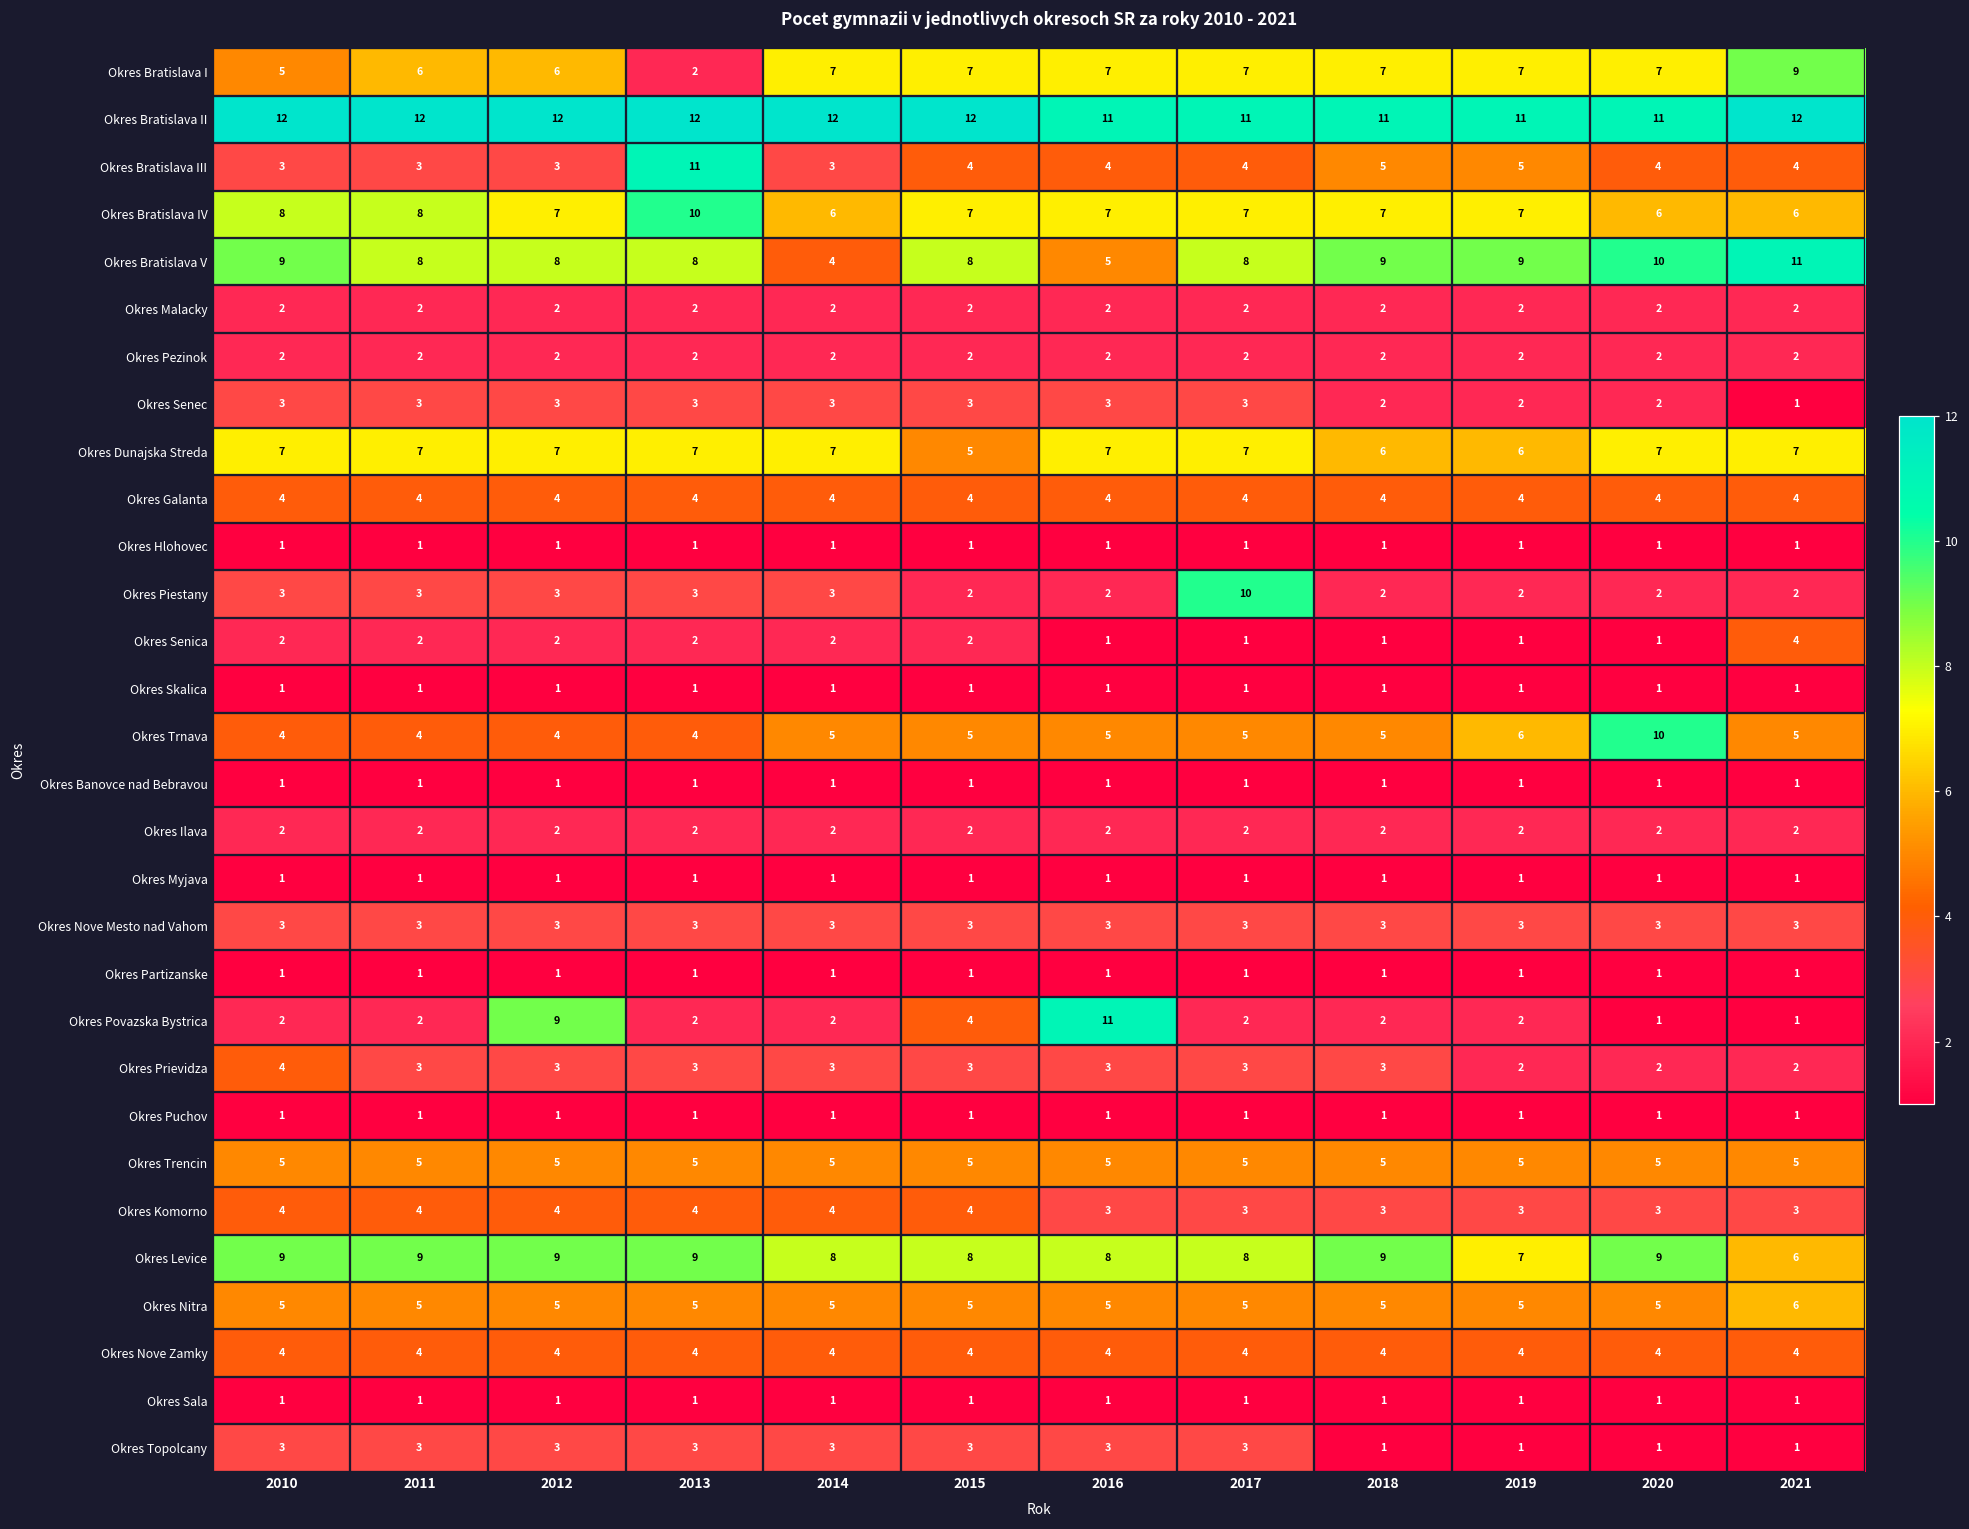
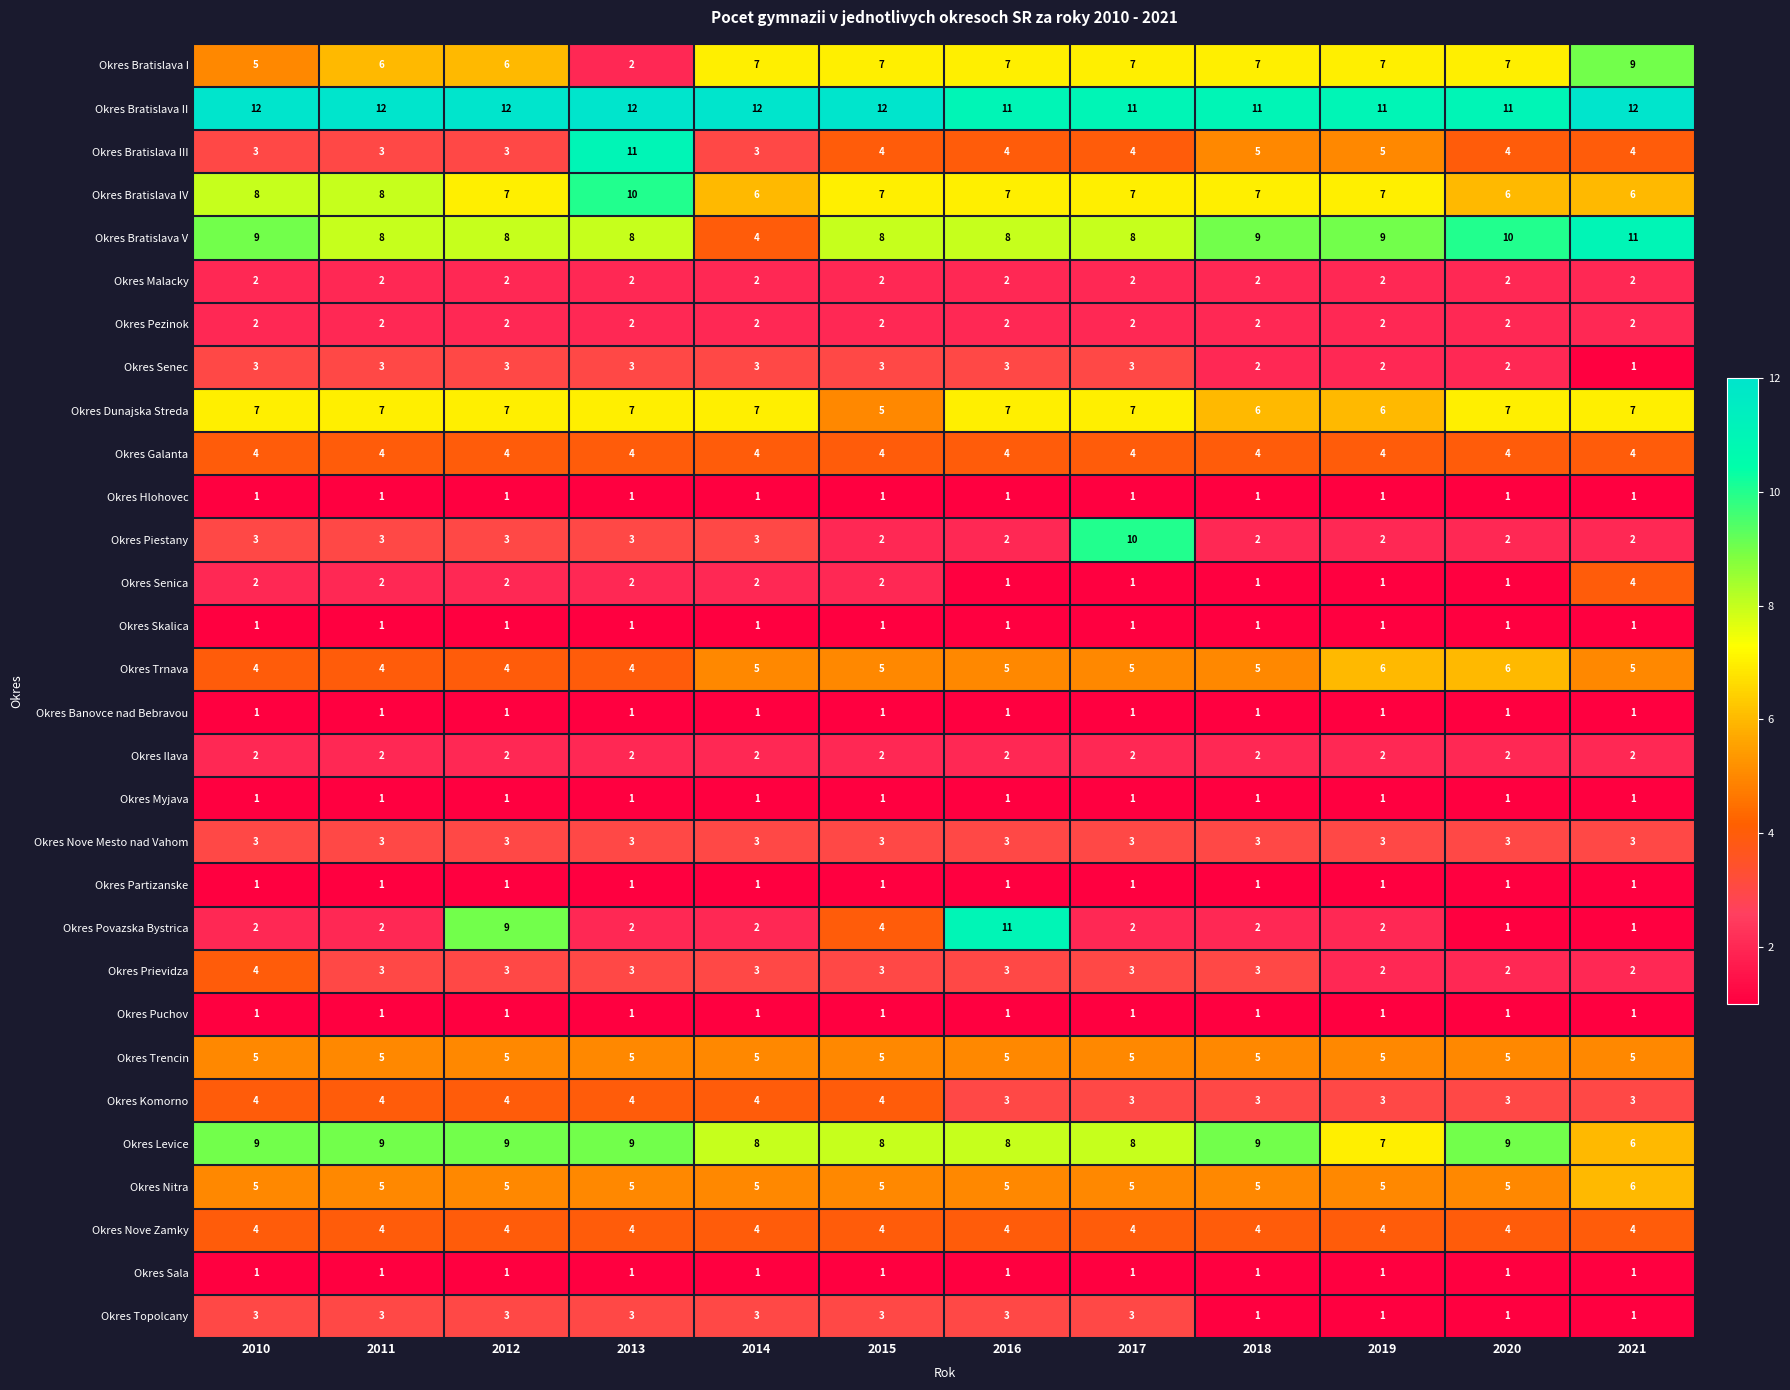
  {
    "Okres Bratislava V": {
      "2010": 9,
      "2011": 8,
      "2012": 8,
      "2013": 8,
      "2014": 4,
      "2015": 8,
-     "2016": 5,
+     "2016": 8,
      "2017": 8,
      "2018": 9,
      "2019": 9,
      "2020": 10,
      "2021": 11
    },
    "Okres Trnava": {
      "2010": 4,
      "2011": 4,
      "2012": 4,
      "2013": 4,
      "2014": 5,
      "2015": 5,
      "2016": 5,
      "2017": 5,
      "2018": 5,
      "2019": 6,
-     "2020": 10,
+     "2020": 6,
      "2021": 5
    }
  }
